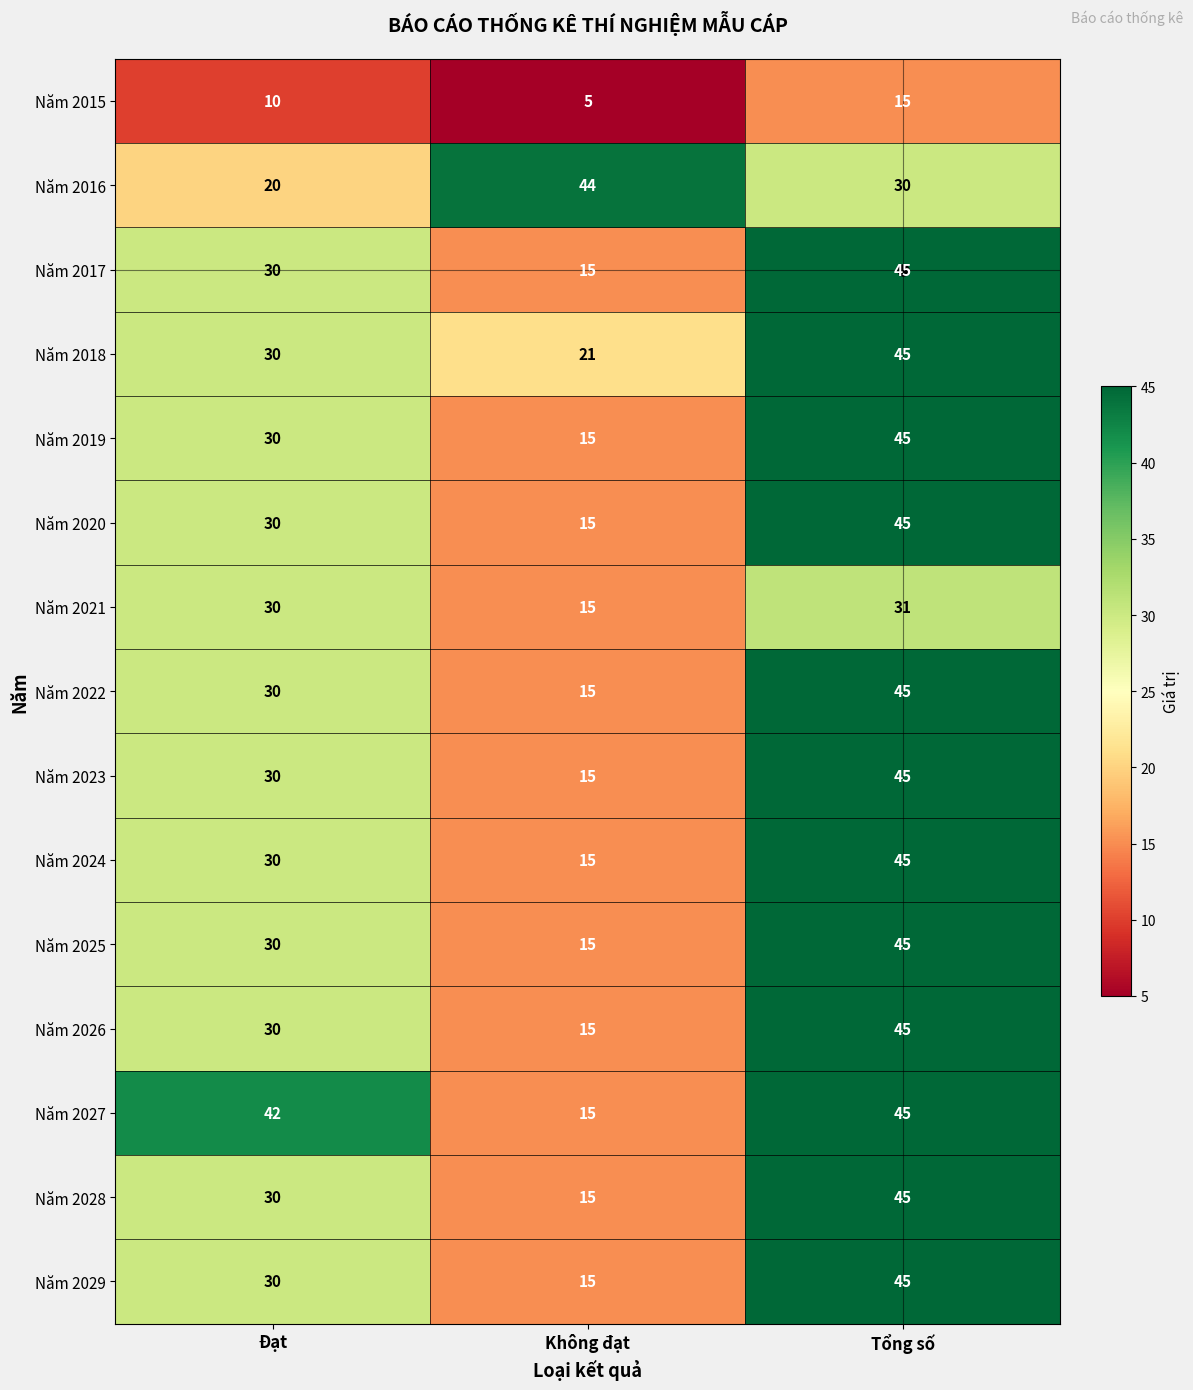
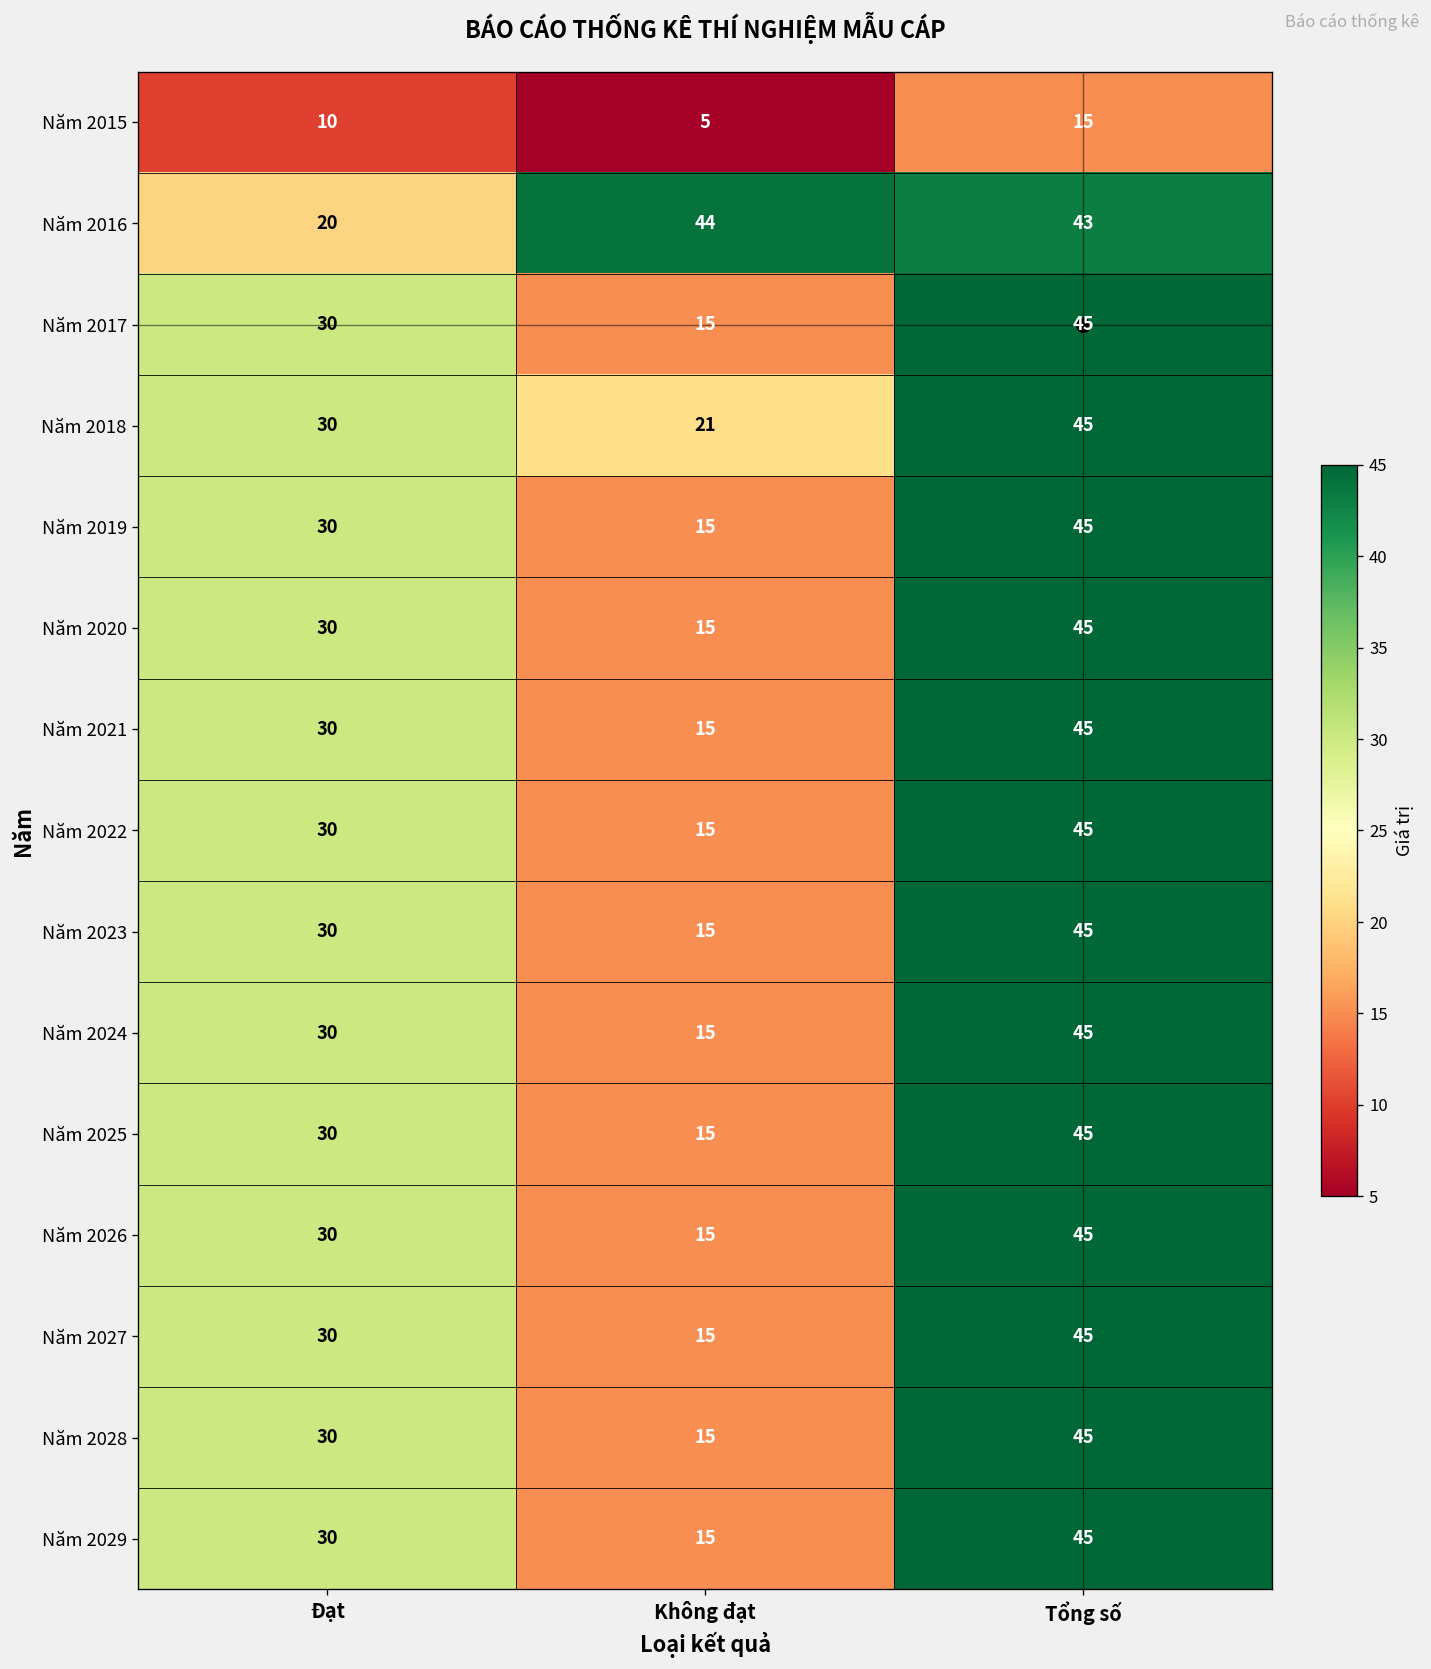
  {
    "Năm 2015": {
      "Đạt": 10,
      "Không đạt": 5,
      "Tổng số": 15
    },
    "Năm 2016": {
      "Đạt": 20,
      "Không đạt": 44,
-     "Tổng số": 30
+     "Tổng số": 43
    },
    "Năm 2017": {
      "Đạt": 30,
      "Không đạt": 15
    },
    "Năm 2018": {
      "Đạt": 30,
      "Không đạt": 21,
      "Tổng số": 45
    },
    "Năm 2019": {
      "Đạt": 30,
      "Không đạt": 15,
      "Tổng số": 45
    },
    "Năm 2020": {
      "Đạt": 30,
      "Không đạt": 15,
      "Tổng số": 45
    },
    "Năm 2021": {
      "Đạt": 30,
      "Không đạt": 15,
-     "Tổng số": 31
+     "Tổng số": 45
    },
    "Năm 2022": {
      "Đạt": 30,
      "Không đạt": 15,
      "Tổng số": 45
    },
    "Năm 2023": {
      "Đạt": 30,
      "Không đạt": 15,
      "Tổng số": 45
    },
    "Năm 2024": {
      "Đạt": 30,
      "Không đạt": 15,
      "Tổng số": 45
    },
    "Năm 2025": {
      "Đạt": 30,
      "Không đạt": 15,
      "Tổng số": 45
    },
    "Năm 2026": {
      "Đạt": 30,
      "Không đạt": 15,
      "Tổng số": 45
    },
    "Năm 2027": {
-     "Đạt": 42,
+     "Đạt": 30,
      "Không đạt": 15,
      "Tổng số": 45
    },
    "Năm 2028": {
      "Đạt": 30,
      "Không đạt": 15,
      "Tổng số": 45
    },
    "Năm 2029": {
      "Đạt": 30,
      "Không đạt": 15,
      "Tổng số": 45
    }
  }
